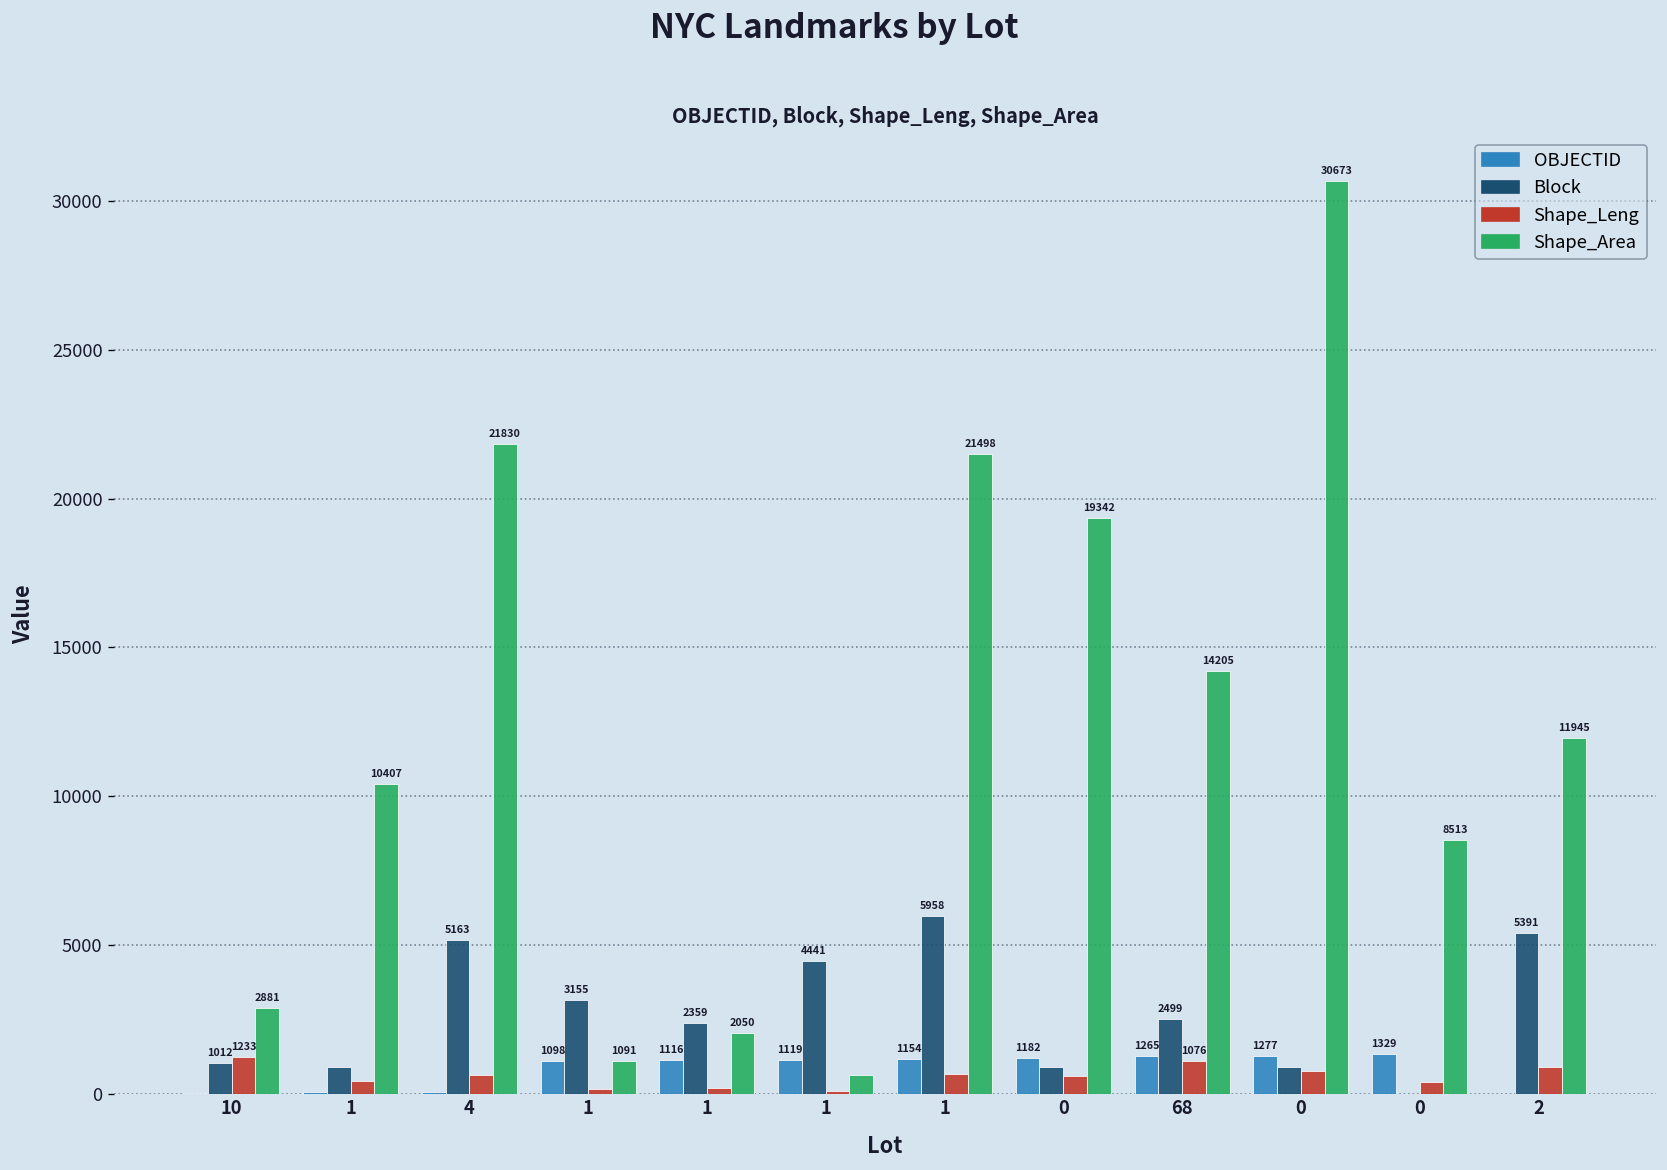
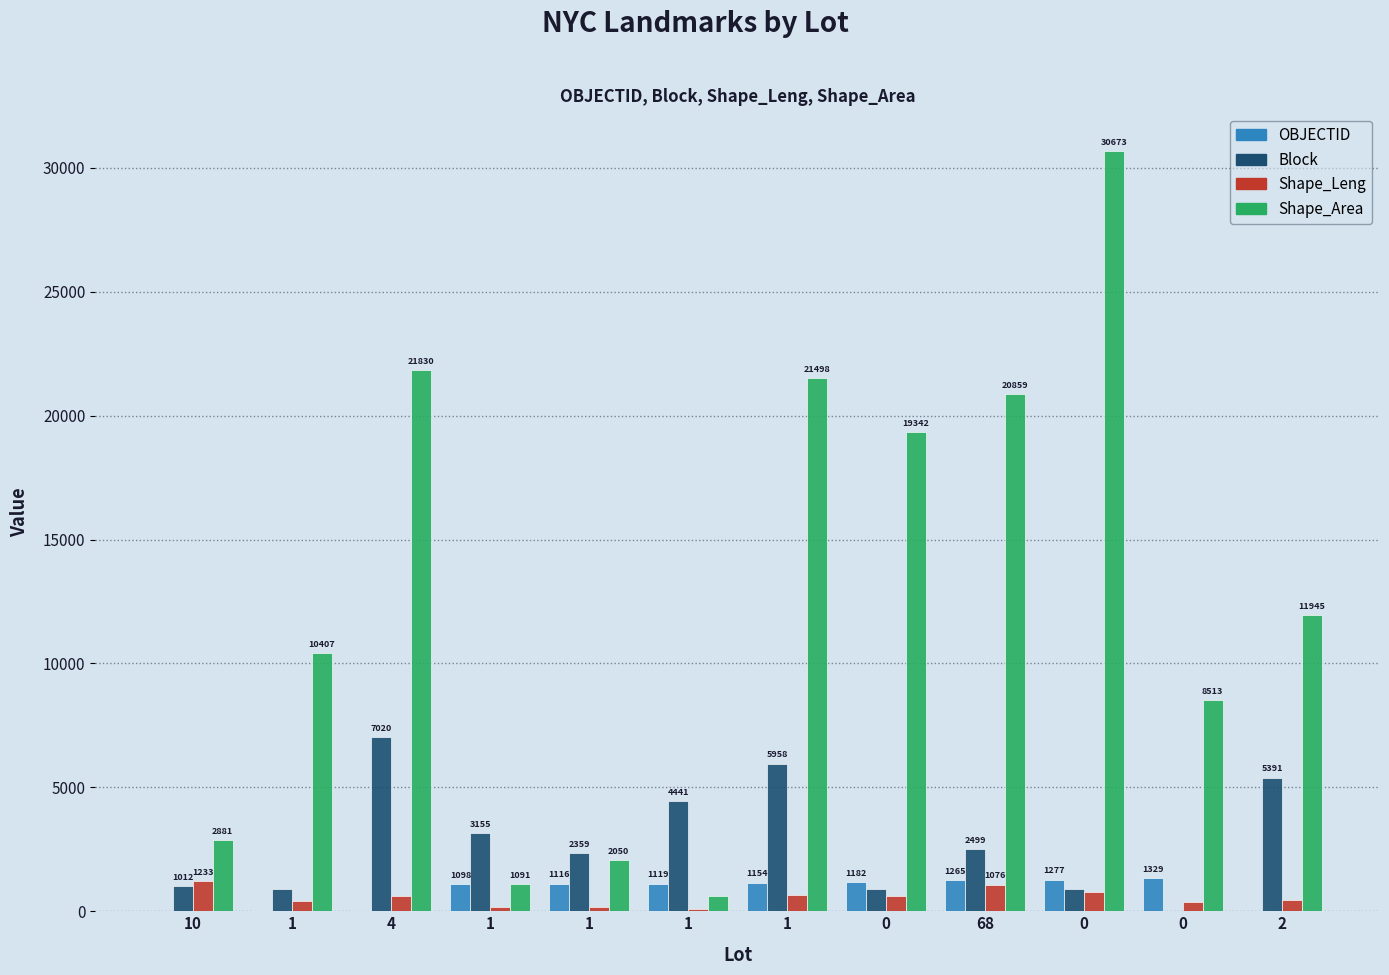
  {
    "OBJECTID": {
      "68": 1265
    },
    "Block": {
      "10": 1012,
-     "4": 5163,
+     "4": 7020,
      "68": 2499,
      "2": 5391
    },
    "Shape_Leng": {
      "4": 600,
-     "2": 900
+     "2": 400
    },
    "Shape_Area": {
-     "68": 14205
+     "68": 20859
    }
  }
